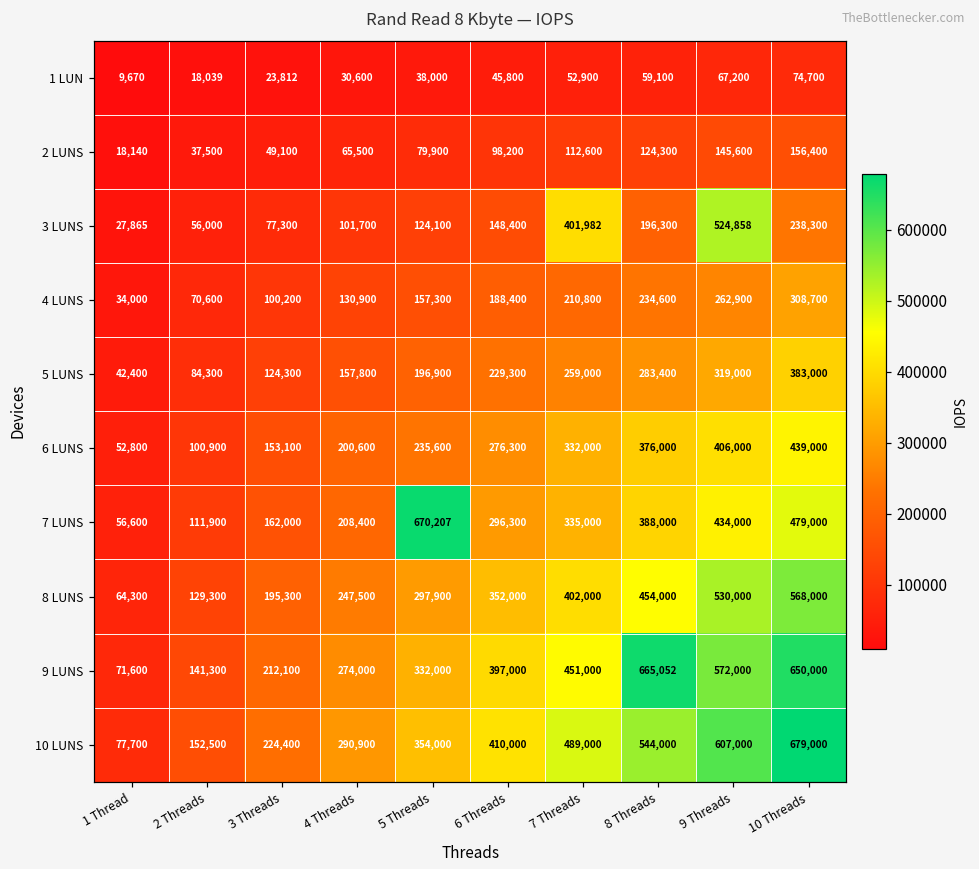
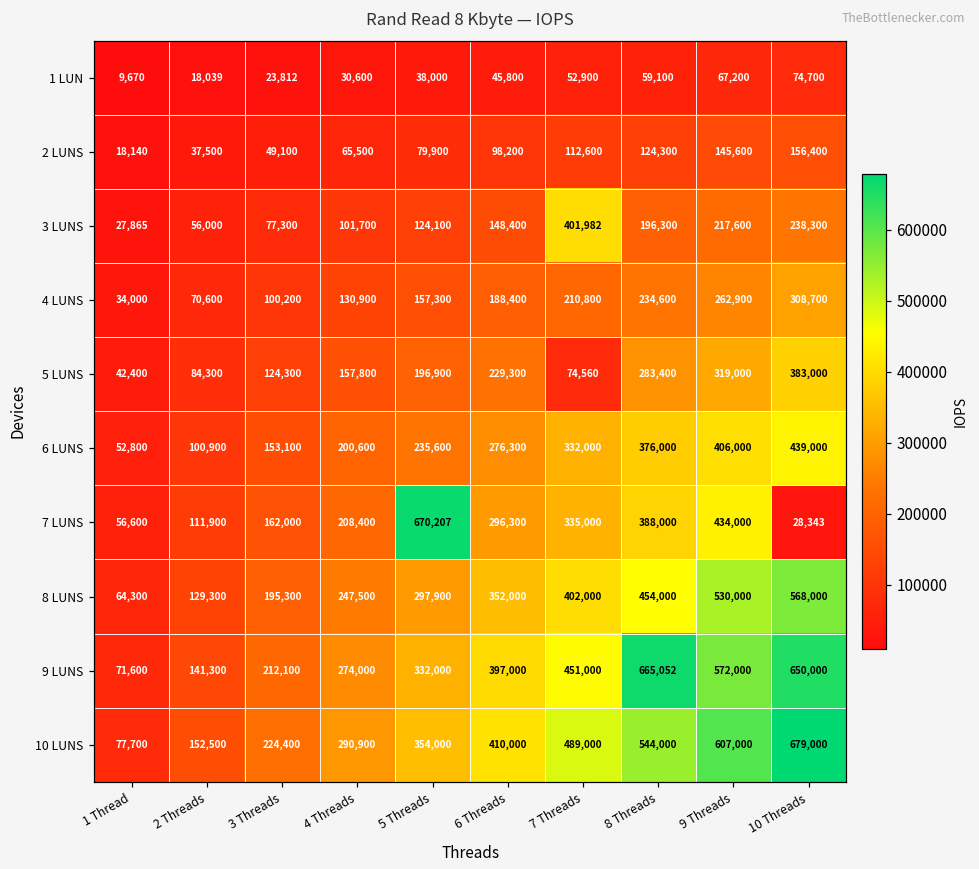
  {
    "1 LUN": {
      "1 Thread": "9,670",
      "2 Threads": "18,039",
      "3 Threads": "23,812",
      "4 Threads": "30,600",
      "5 Threads": "38,000",
      "6 Threads": "45,800",
      "7 Threads": "52,900",
      "8 Threads": "59,100",
      "9 Threads": "67,200",
      "10 Threads": "74,700"
    },
    "2 LUNS": {
      "1 Thread": "18,140",
      "2 Threads": "37,500",
      "3 Threads": "49,100",
      "4 Threads": "65,500",
      "5 Threads": "79,900",
      "6 Threads": "98,200",
      "7 Threads": "112,600",
      "8 Threads": "124,300",
      "9 Threads": "145,600",
      "10 Threads": "156,400"
    },
    "3 LUNS": {
      "1 Thread": "27,865",
      "2 Threads": "56,000",
      "3 Threads": "77,300",
      "4 Threads": "101,700",
      "5 Threads": "124,100",
      "6 Threads": "148,400",
      "7 Threads": "401,982",
      "8 Threads": "196,300",
-     "9 Threads": "524,858",
+     "9 Threads": "217,600",
      "10 Threads": "238,300"
    },
    "4 LUNS": {
      "1 Thread": "34,000",
      "2 Threads": "70,600",
      "3 Threads": "100,200",
      "4 Threads": "130,900",
      "5 Threads": "157,300",
      "6 Threads": "188,400",
      "7 Threads": "210,800",
      "8 Threads": "234,600",
      "9 Threads": "262,900",
      "10 Threads": "308,700"
    },
    "5 LUNS": {
      "1 Thread": "42,400",
      "2 Threads": "84,300",
      "3 Threads": "124,300",
      "4 Threads": "157,800",
      "5 Threads": "196,900",
      "6 Threads": "229,300",
-     "7 Threads": "259,000",
+     "7 Threads": "74,560",
      "8 Threads": "283,400",
      "9 Threads": "319,000",
      "10 Threads": "383,000"
    },
    "6 LUNS": {
      "1 Thread": "52,800",
      "2 Threads": "100,900",
      "3 Threads": "153,100",
      "4 Threads": "200,600",
      "5 Threads": "235,600",
      "6 Threads": "276,300",
      "7 Threads": "332,000",
      "8 Threads": "376,000",
      "9 Threads": "406,000",
      "10 Threads": "439,000"
    },
    "7 LUNS": {
      "1 Thread": "56,600",
      "2 Threads": "111,900",
      "3 Threads": "162,000",
      "4 Threads": "208,400",
      "5 Threads": "670,207",
      "6 Threads": "296,300",
      "7 Threads": "335,000",
      "8 Threads": "388,000",
      "9 Threads": "434,000",
-     "10 Threads": "479,000"
+     "10 Threads": "28,343"
    },
    "8 LUNS": {
      "1 Thread": "64,300",
      "2 Threads": "129,300",
      "3 Threads": "195,300",
      "4 Threads": "247,500",
      "5 Threads": "297,900",
      "6 Threads": "352,000",
      "7 Threads": "402,000",
      "8 Threads": "454,000",
      "9 Threads": "530,000",
      "10 Threads": "568,000"
    },
    "9 LUNS": {
      "1 Thread": "71,600",
      "2 Threads": "141,300",
      "3 Threads": "212,100",
      "4 Threads": "274,000",
      "5 Threads": "332,000",
      "6 Threads": "397,000",
      "7 Threads": "451,000",
      "8 Threads": "665,052",
      "9 Threads": "572,000",
      "10 Threads": "650,000"
    },
    "10 LUNS": {
      "1 Thread": "77,700",
      "2 Threads": "152,500",
      "3 Threads": "224,400",
      "4 Threads": "290,900",
      "5 Threads": "354,000",
      "6 Threads": "410,000",
      "7 Threads": "489,000",
      "8 Threads": "544,000",
      "9 Threads": "607,000",
      "10 Threads": "679,000"
    }
  }
